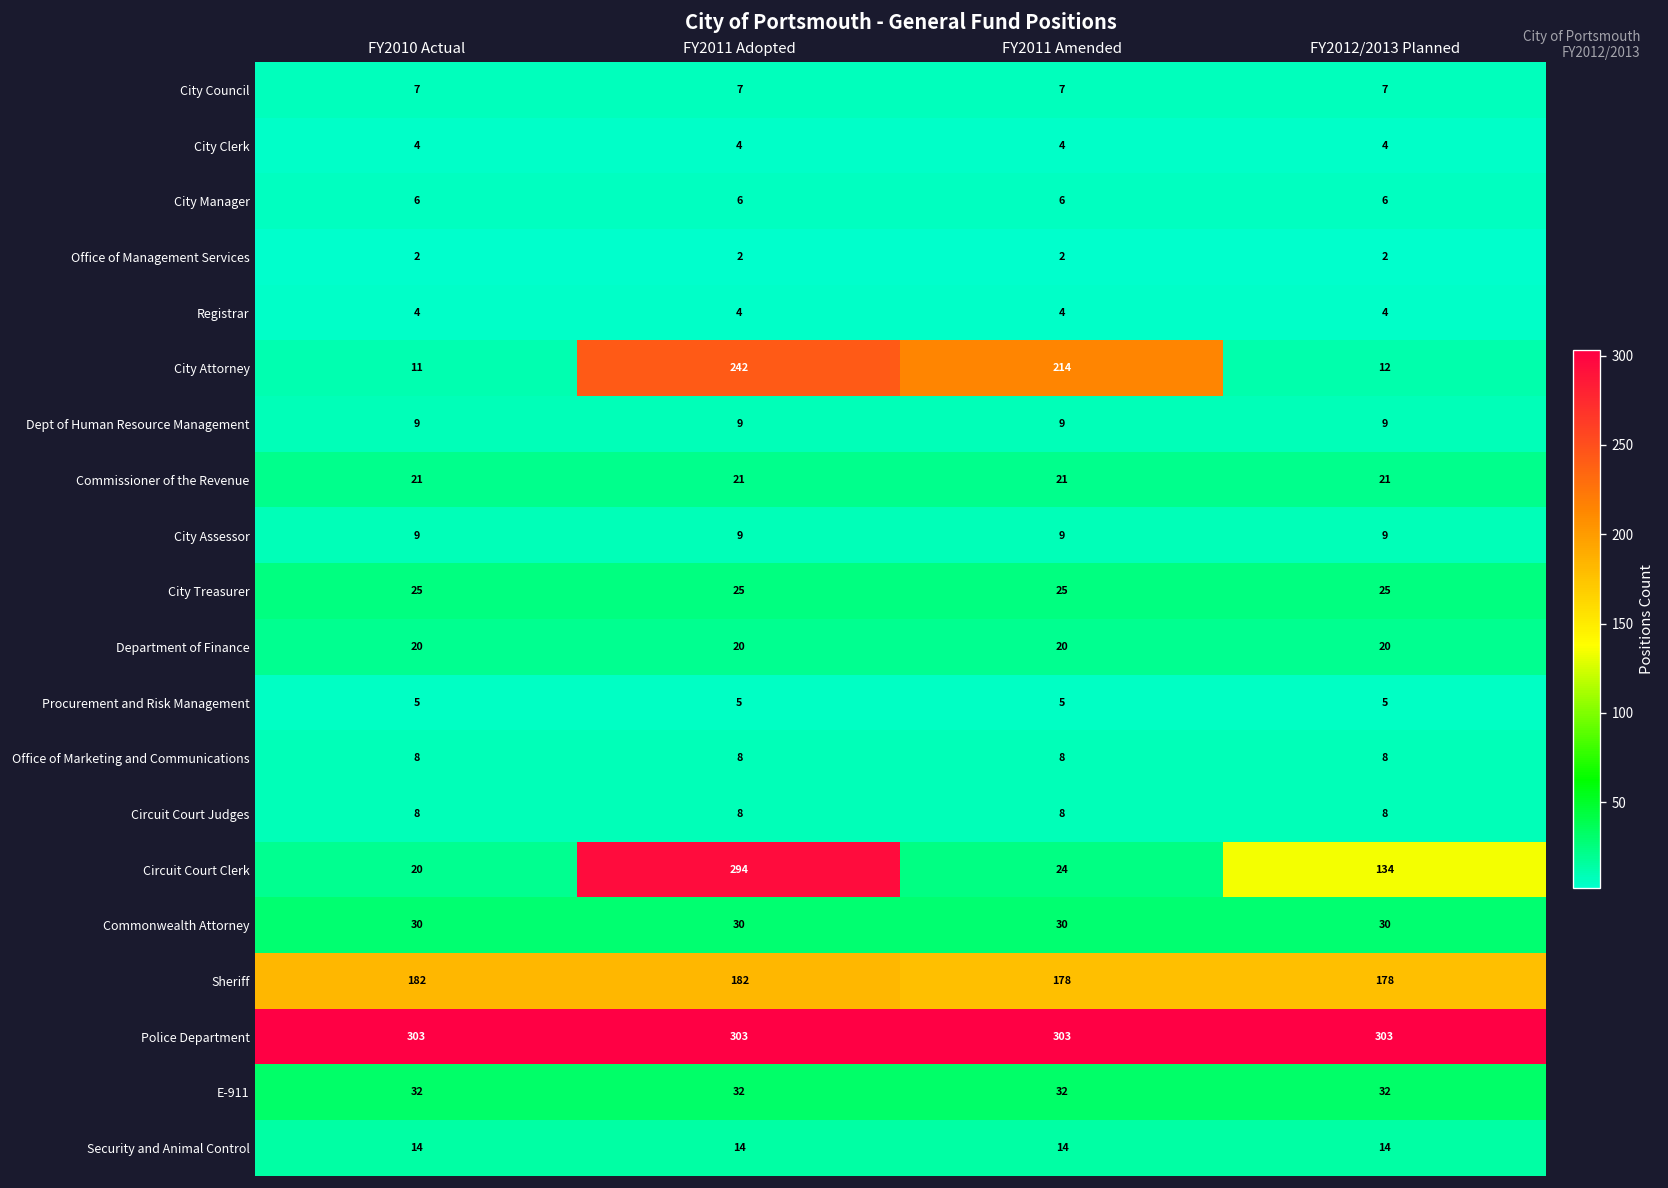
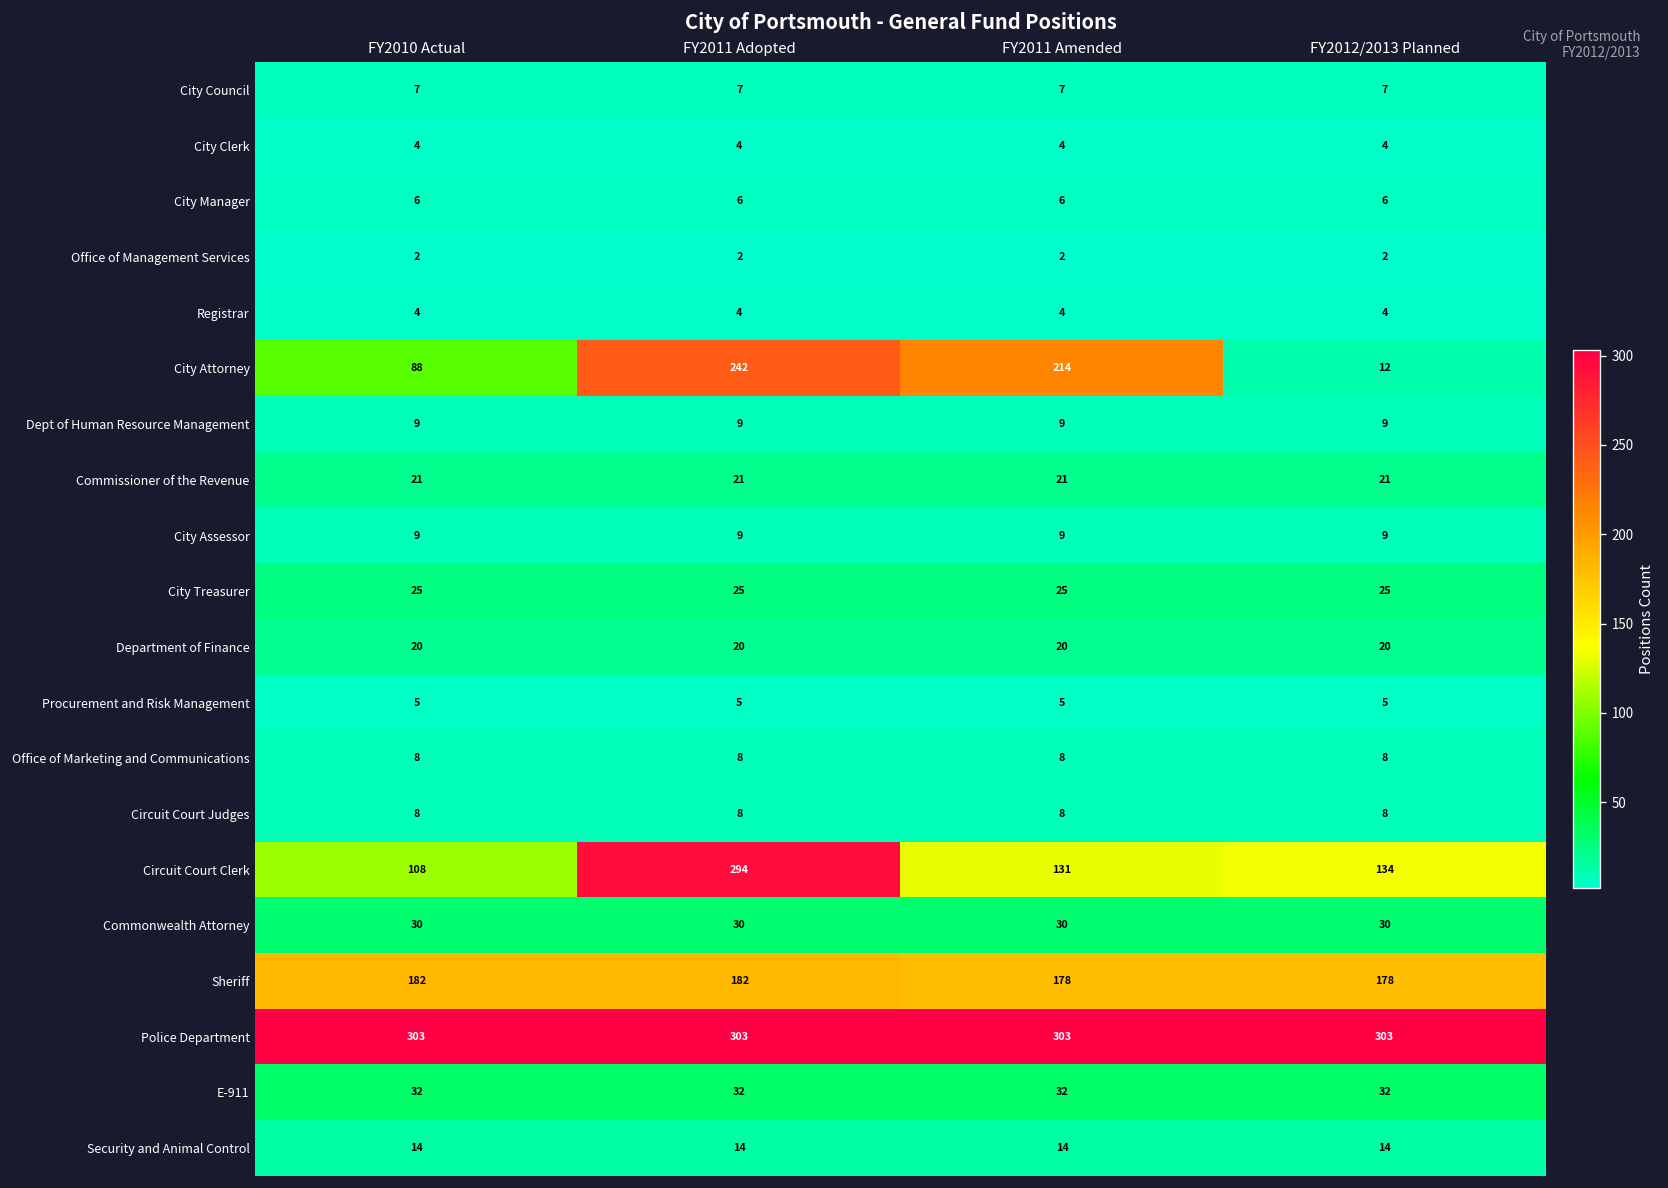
  {
    "City Council": {
      "FY2010 Actual": 7,
      "FY2011 Adopted": 7,
      "FY2011 Amended": 7,
      "FY2012/2013 Planned": 7
    },
    "City Clerk": {
      "FY2010 Actual": 4,
      "FY2011 Adopted": 4,
      "FY2011 Amended": 4,
      "FY2012/2013 Planned": 4
    },
    "City Manager": {
      "FY2010 Actual": 6,
      "FY2011 Adopted": 6,
      "FY2011 Amended": 6,
      "FY2012/2013 Planned": 6
    },
    "Office of Management Services": {
      "FY2010 Actual": 2,
      "FY2011 Adopted": 2,
      "FY2011 Amended": 2,
      "FY2012/2013 Planned": 2
    },
    "Registrar": {
      "FY2010 Actual": 4,
      "FY2011 Adopted": 4,
      "FY2011 Amended": 4,
      "FY2012/2013 Planned": 4
    },
    "City Attorney": {
-     "FY2010 Actual": 11,
+     "FY2010 Actual": 88,
      "FY2011 Adopted": 242,
      "FY2011 Amended": 214,
      "FY2012/2013 Planned": 12
    },
    "Dept of Human Resource Management": {
      "FY2010 Actual": 9,
      "FY2011 Adopted": 9,
      "FY2011 Amended": 9,
      "FY2012/2013 Planned": 9
    },
    "Commissioner of the Revenue": {
      "FY2010 Actual": 21,
      "FY2011 Adopted": 21,
      "FY2011 Amended": 21,
      "FY2012/2013 Planned": 21
    },
    "City Assessor": {
      "FY2010 Actual": 9,
      "FY2011 Adopted": 9,
      "FY2011 Amended": 9,
      "FY2012/2013 Planned": 9
    },
    "City Treasurer": {
      "FY2010 Actual": 25,
      "FY2011 Adopted": 25,
      "FY2011 Amended": 25,
      "FY2012/2013 Planned": 25
    },
    "Department of Finance": {
      "FY2010 Actual": 20,
      "FY2011 Adopted": 20,
      "FY2011 Amended": 20,
      "FY2012/2013 Planned": 20
    },
    "Procurement and Risk Management": {
      "FY2010 Actual": 5,
      "FY2011 Adopted": 5,
      "FY2011 Amended": 5,
      "FY2012/2013 Planned": 5
    },
    "Office of Marketing and Communications": {
      "FY2010 Actual": 8,
      "FY2011 Adopted": 8,
      "FY2011 Amended": 8,
      "FY2012/2013 Planned": 8
    },
    "Circuit Court Judges": {
      "FY2010 Actual": 8,
      "FY2011 Adopted": 8,
      "FY2011 Amended": 8,
      "FY2012/2013 Planned": 8
    },
    "Circuit Court Clerk": {
-     "FY2010 Actual": 20,
+     "FY2010 Actual": 108,
      "FY2011 Adopted": 294,
-     "FY2011 Amended": 24,
+     "FY2011 Amended": 131,
      "FY2012/2013 Planned": 134
    },
    "Commonwealth Attorney": {
      "FY2010 Actual": 30,
      "FY2011 Adopted": 30,
      "FY2011 Amended": 30,
      "FY2012/2013 Planned": 30
    },
    "Sheriff": {
      "FY2010 Actual": 182,
      "FY2011 Adopted": 182,
      "FY2011 Amended": 178,
      "FY2012/2013 Planned": 178
    },
    "Police Department": {
      "FY2010 Actual": 303,
      "FY2011 Adopted": 303,
      "FY2011 Amended": 303,
      "FY2012/2013 Planned": 303
    },
    "E-911": {
      "FY2010 Actual": 32,
      "FY2011 Adopted": 32,
      "FY2011 Amended": 32,
      "FY2012/2013 Planned": 32
    },
    "Security and Animal Control": {
      "FY2010 Actual": 14,
      "FY2011 Adopted": 14,
      "FY2011 Amended": 14,
      "FY2012/2013 Planned": 14
    }
  }
